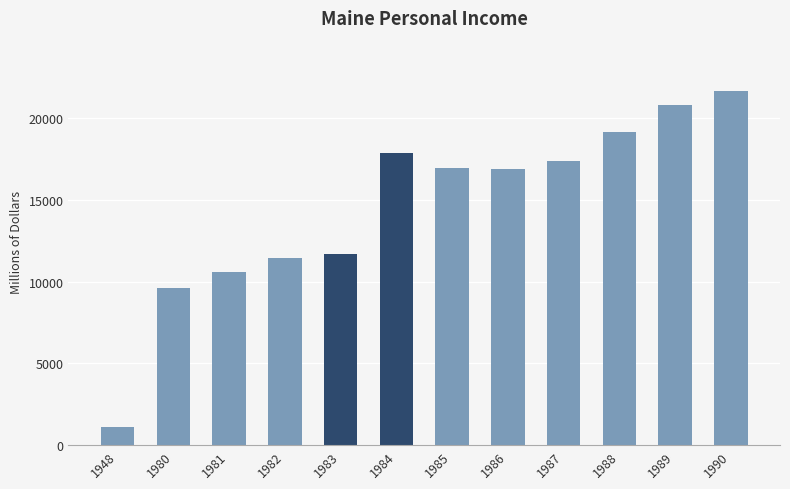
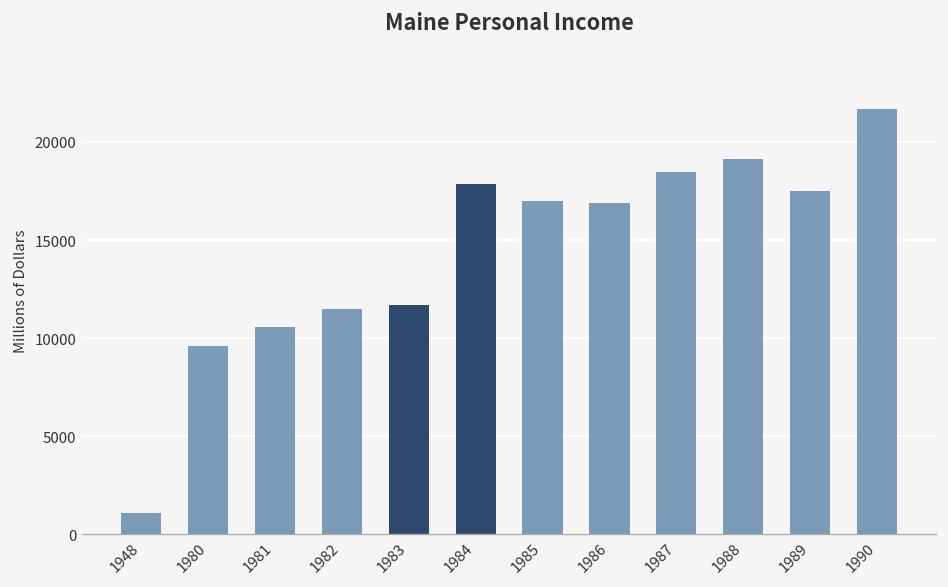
  {
    "1948": 1100,
    "1980": 9600,
    "1981": 10600,
    "1982": 11500,
    "1983": 11700,
    "1984": 17900,
    "1985": 17000,
    "1986": 16900,
-   "1987": 17400,
+   "1987": 18500,
    "1988": 19100,
-   "1989": 20800,
+   "1989": 17500,
    "1990": 21700
  }
